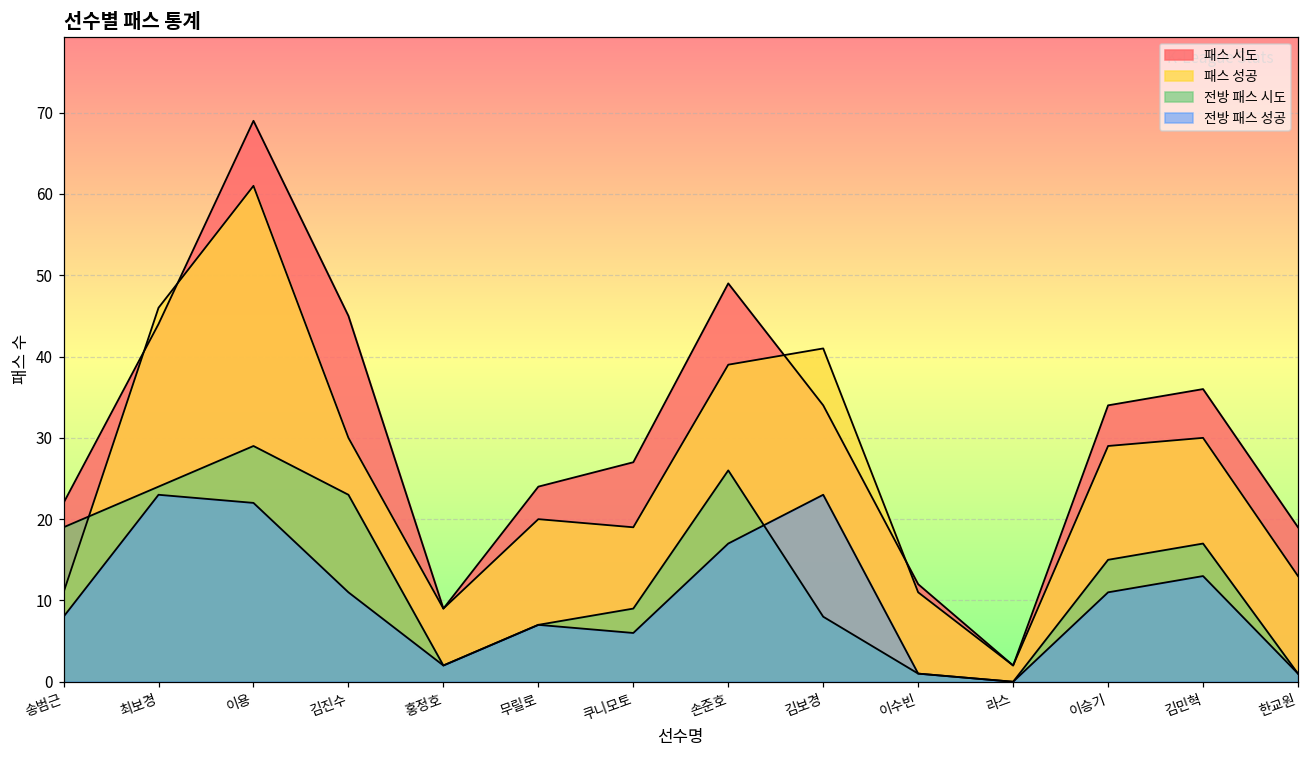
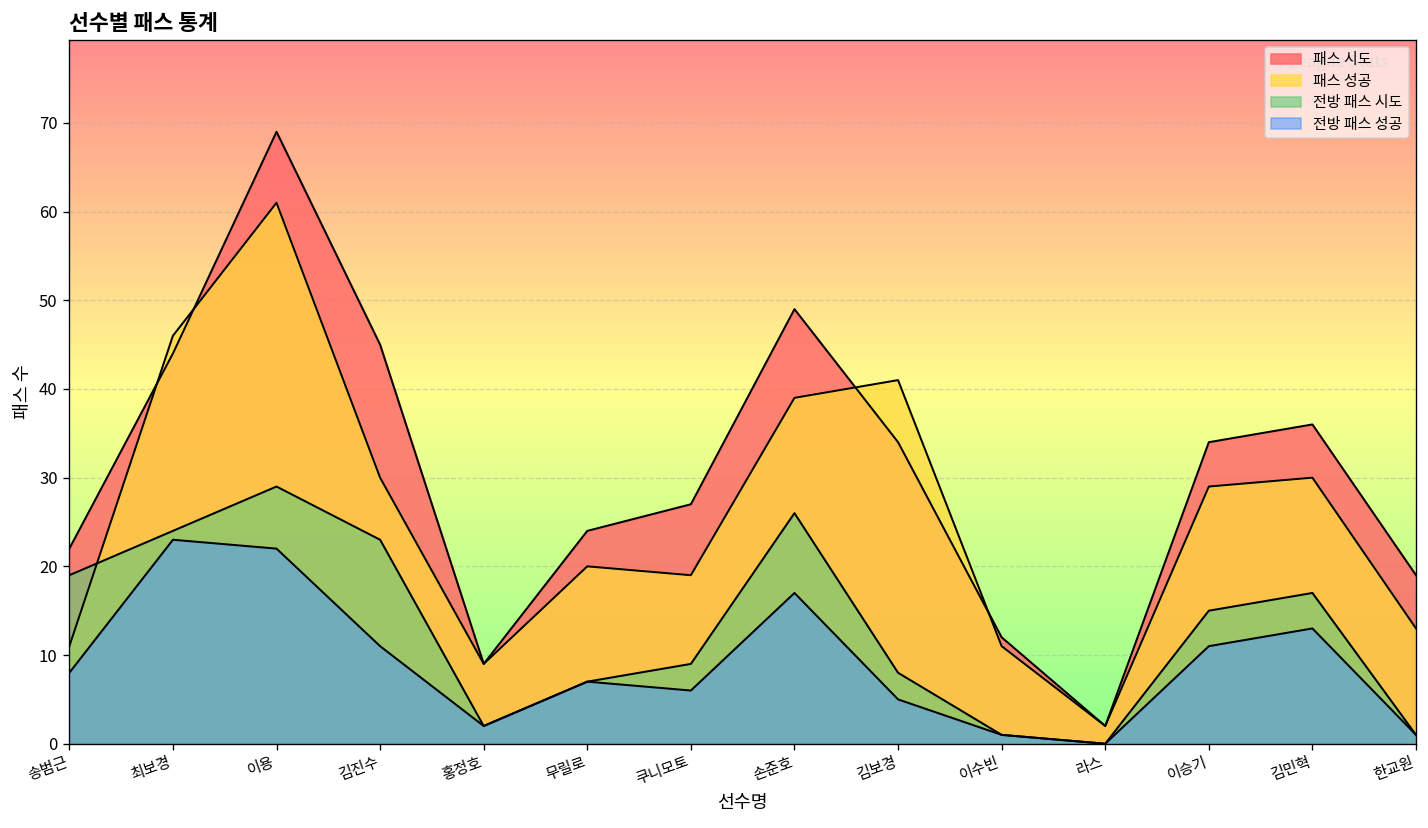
  {
    "패스 시도": {
      "송범근": 22,
      "최보경": 44,
      "이용": 69,
      "김진수": 45,
      "무릴로": 24,
      "쿠니모토": 27,
      "손준호": 49,
      "김보경": 34,
      "이수빈": 12,
      "이승기": 34,
      "김민혁": 36,
      "한교원": 19
    },
    "패스 성공": {
      "송범근": 11,
      "최보경": 46,
      "이용": 61,
      "김진수": 30,
      "무릴로": 20,
      "쿠니모토": 19,
      "손준호": 39,
      "김보경": 41,
      "이수빈": 11,
      "이승기": 29,
      "김민혁": 30,
      "한교원": 13
    },
    "전방 패스 시도": {
      "송범근": 19,
      "최보경": 24,
      "이용": 29,
      "김진수": 23,
      "쿠니모토": 9,
      "손준호": 26,
      "김보경": 8,
      "이승기": 15,
      "김민혁": 17
    },
    "전방 패스 성공": {
      "송범근": 8,
      "최보경": 23,
      "이용": 22,
      "김진수": 11,
      "쿠니모토": 6,
      "손준호": 17,
-     "김보경": 23,
+     "김보경": 5,
      "이승기": 11,
      "김민혁": 13
    }
  }
